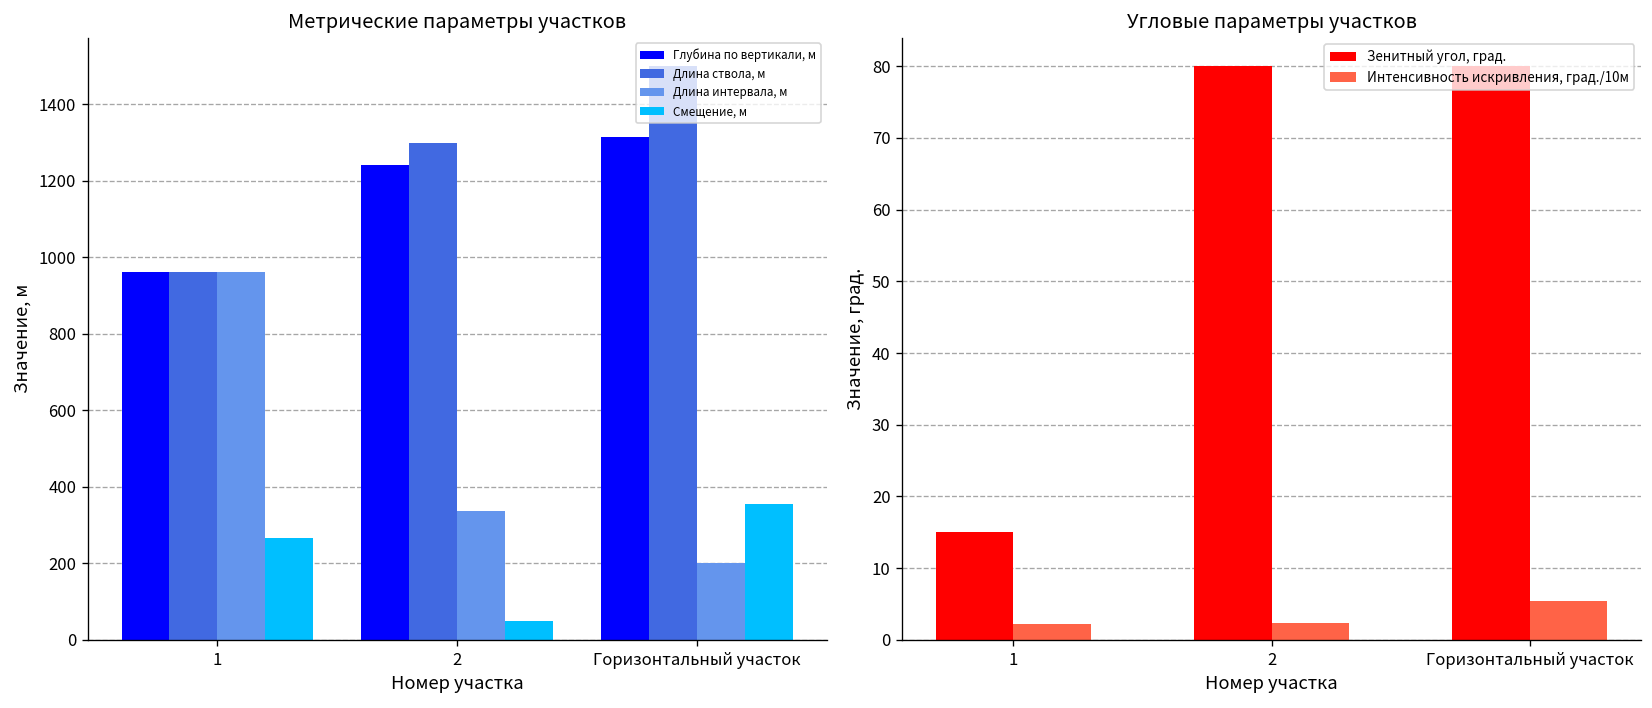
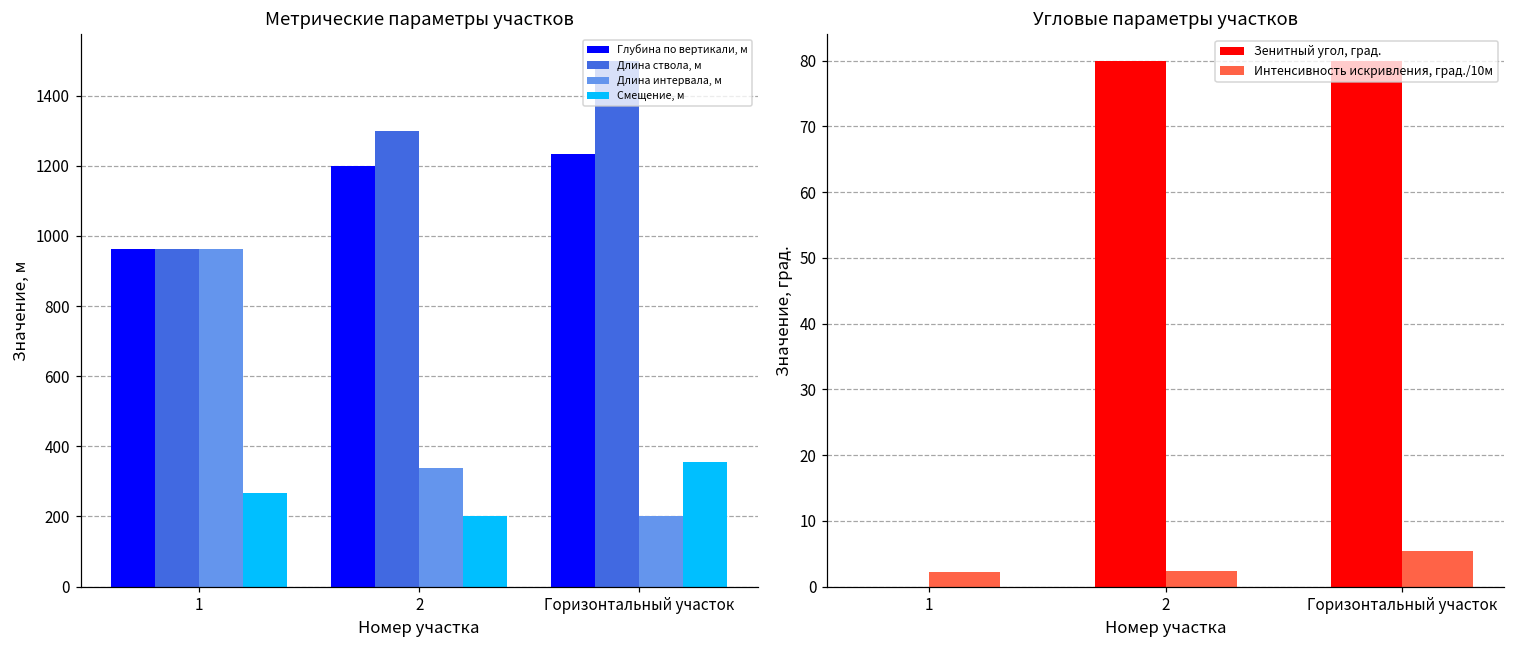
  {
    "Метрические параметры участков": {
      "Глубина по вертикали, м": {
        "1": 960,
-       "2": 1240,
-       "Горизонтальный участок": 1310
+       "2": 1200,
+       "Горизонтальный участок": 1230
      },
      "Смещение, м": {
        "1": 270,
-       "2": 50,
+       "2": 200,
        "Горизонтальный участок": 360
      }
    },
    "Угловые параметры участков": {
      "Зенитный угол, град.": {
-       "1": 15,
+       "1": 0,
        "2": 80
      },
      "Интенсивность искривления, град./10м": {
        "1": 2,
        "2": 2,
        "Горизонтальный участок": 5
      }
    }
  }
